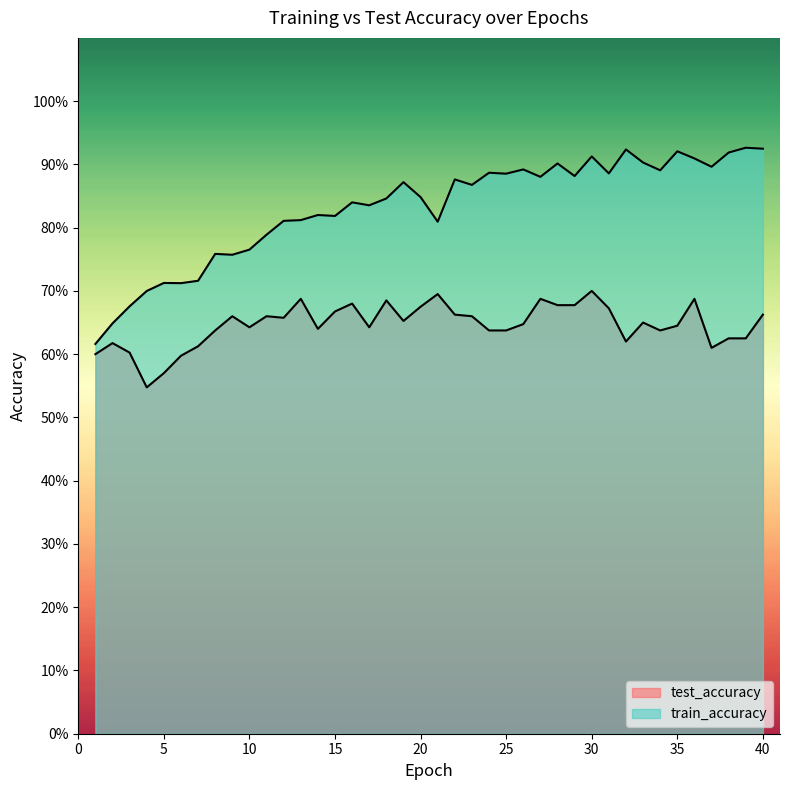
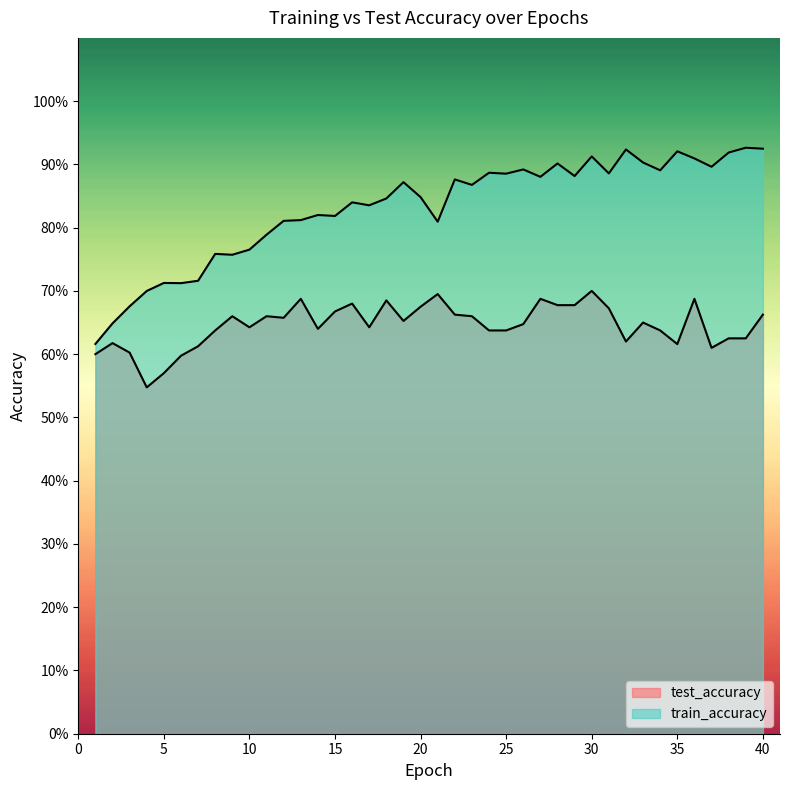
  {
    "test_accuracy": {
      "5": "57%",
      "10": "64%",
      "15": "67%",
      "20": "67%",
      "25": "64%",
      "30": "70%",
-     "35": "65%",
+     "35": "62%",
      "40": "66%"
    },
    "train_accuracy": {
      "5": "71%",
      "10": "77%",
      "15": "82%",
      "20": "85%",
      "25": "89%",
      "30": "91%",
      "35": "92%",
      "40": "92%"
    }
  }
